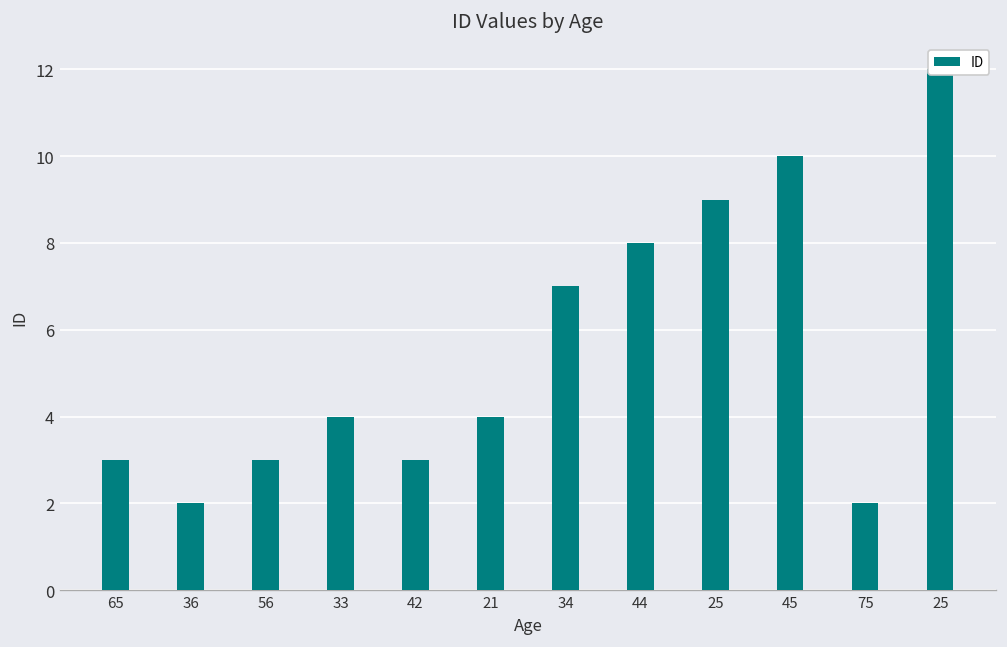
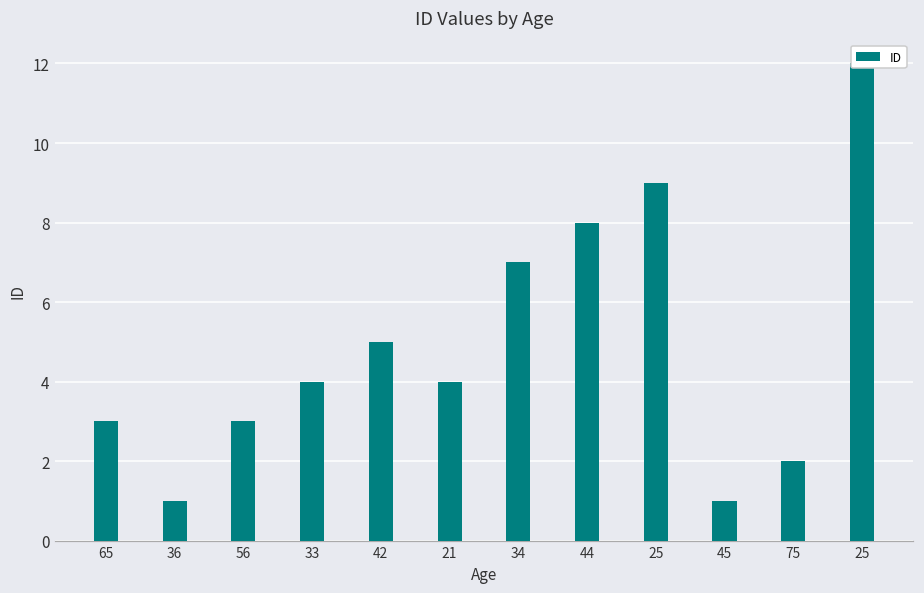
  {
    "65": 3,
-   "36": 2,
+   "36": 1,
    "56": 3,
    "33": 4,
-   "42": 3,
+   "42": 5,
    "21": 4,
    "34": 7,
    "44": 8,
-   "45": 10,
+   "45": 1,
    "75": 2
  }
